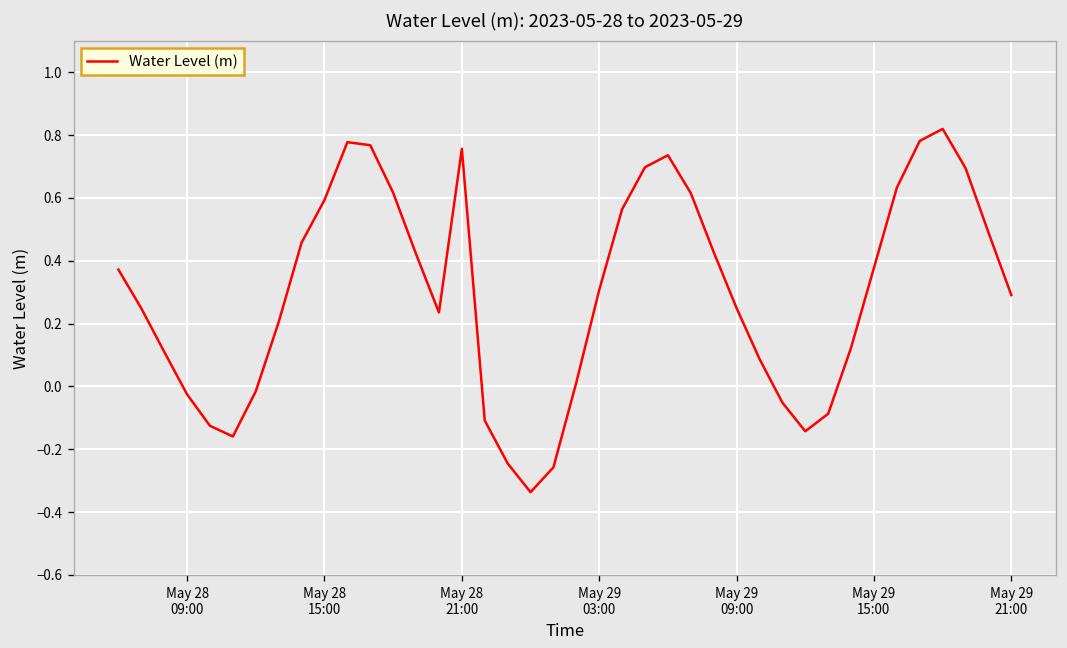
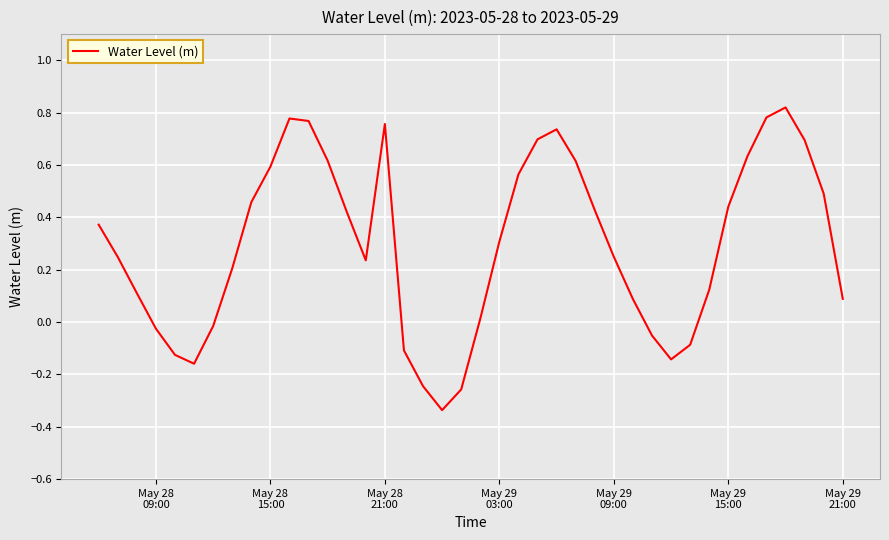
  {
    "May 28 09:00": -0.03,
    "May 28 15:00": 0.59,
    "May 28 21:00": 0.76,
    "May 29 03:00": 0.31,
    "May 29 09:00": 0.25,
-   "May 29 15:00": 0.38,
-   "May 29 21:00": 0.29
+   "May 29 15:00": 0.44,
+   "May 29 21:00": 0.09
  }
